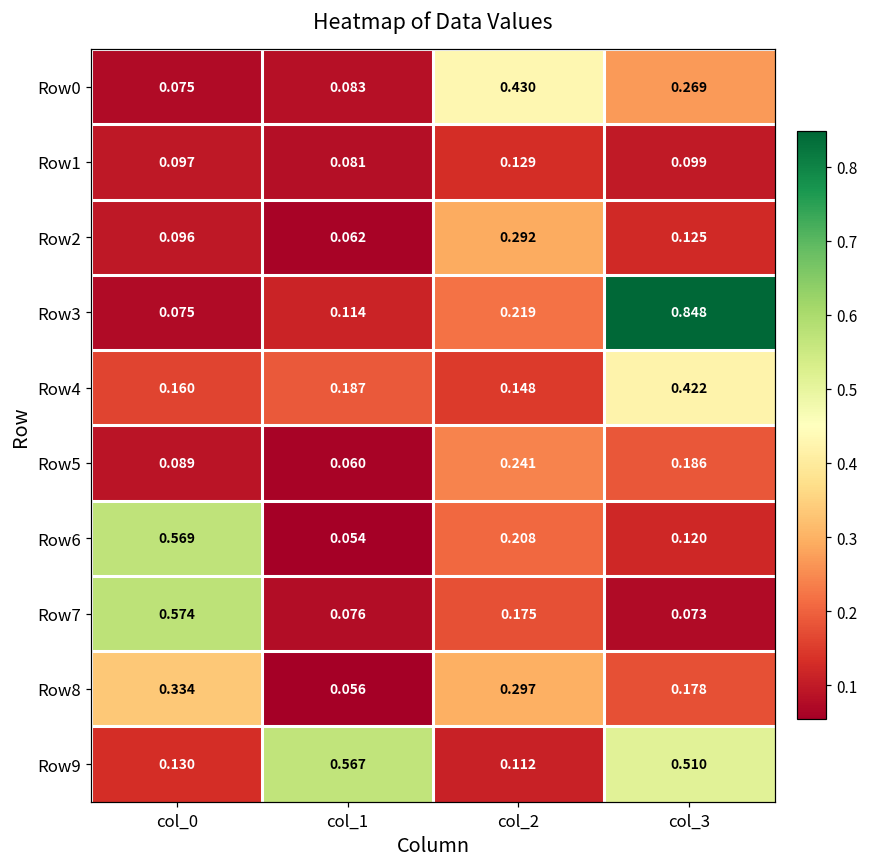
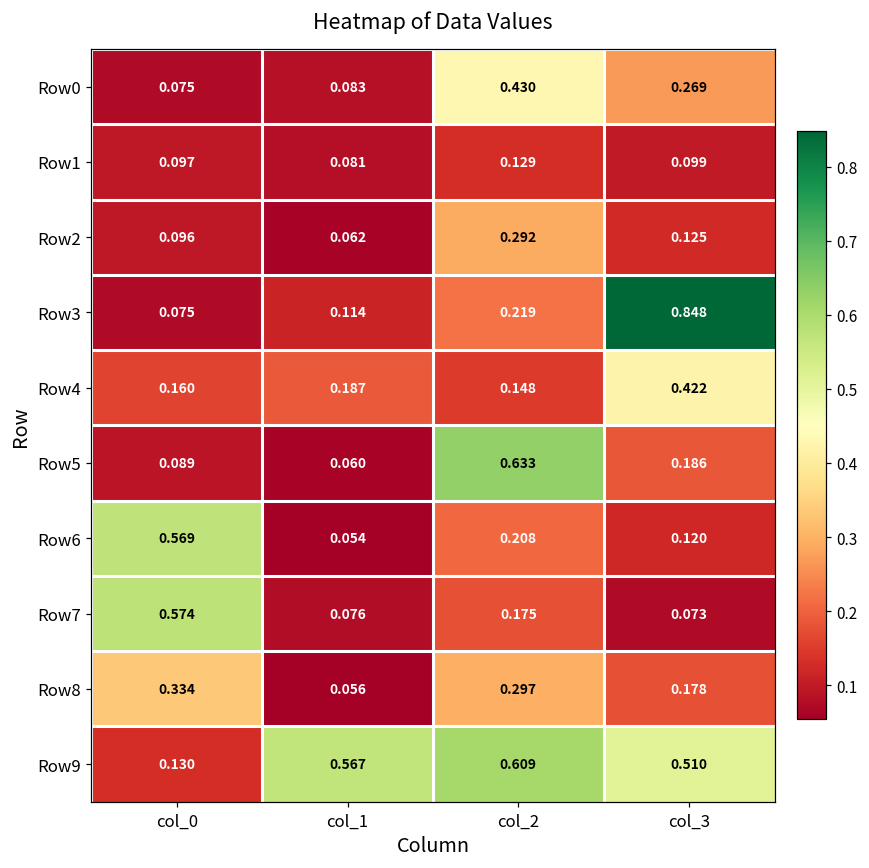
  {
    "Row0": {
      "col_0": 0.075,
      "col_1": 0.083,
      "col_2": 0.430,
      "col_3": 0.269
    },
    "Row1": {
      "col_0": 0.097,
      "col_1": 0.081,
      "col_2": 0.129,
      "col_3": 0.099
    },
    "Row2": {
      "col_0": 0.096,
      "col_1": 0.062,
      "col_2": 0.292,
      "col_3": 0.125
    },
    "Row3": {
      "col_0": 0.075,
      "col_1": 0.114,
      "col_2": 0.219,
      "col_3": 0.848
    },
    "Row4": {
      "col_0": 0.160,
      "col_1": 0.187,
      "col_2": 0.148,
      "col_3": 0.422
    },
    "Row5": {
      "col_0": 0.089,
      "col_1": 0.060,
-     "col_2": 0.241,
+     "col_2": 0.633,
      "col_3": 0.186
    },
    "Row6": {
      "col_0": 0.569,
      "col_1": 0.054,
      "col_2": 0.208,
      "col_3": 0.120
    },
    "Row7": {
      "col_0": 0.574,
      "col_1": 0.076,
      "col_2": 0.175,
      "col_3": 0.073
    },
    "Row8": {
      "col_0": 0.334,
      "col_1": 0.056,
      "col_2": 0.297,
      "col_3": 0.178
    },
    "Row9": {
      "col_0": 0.130,
      "col_1": 0.567,
-     "col_2": 0.112,
+     "col_2": 0.609,
      "col_3": 0.510
    }
  }
